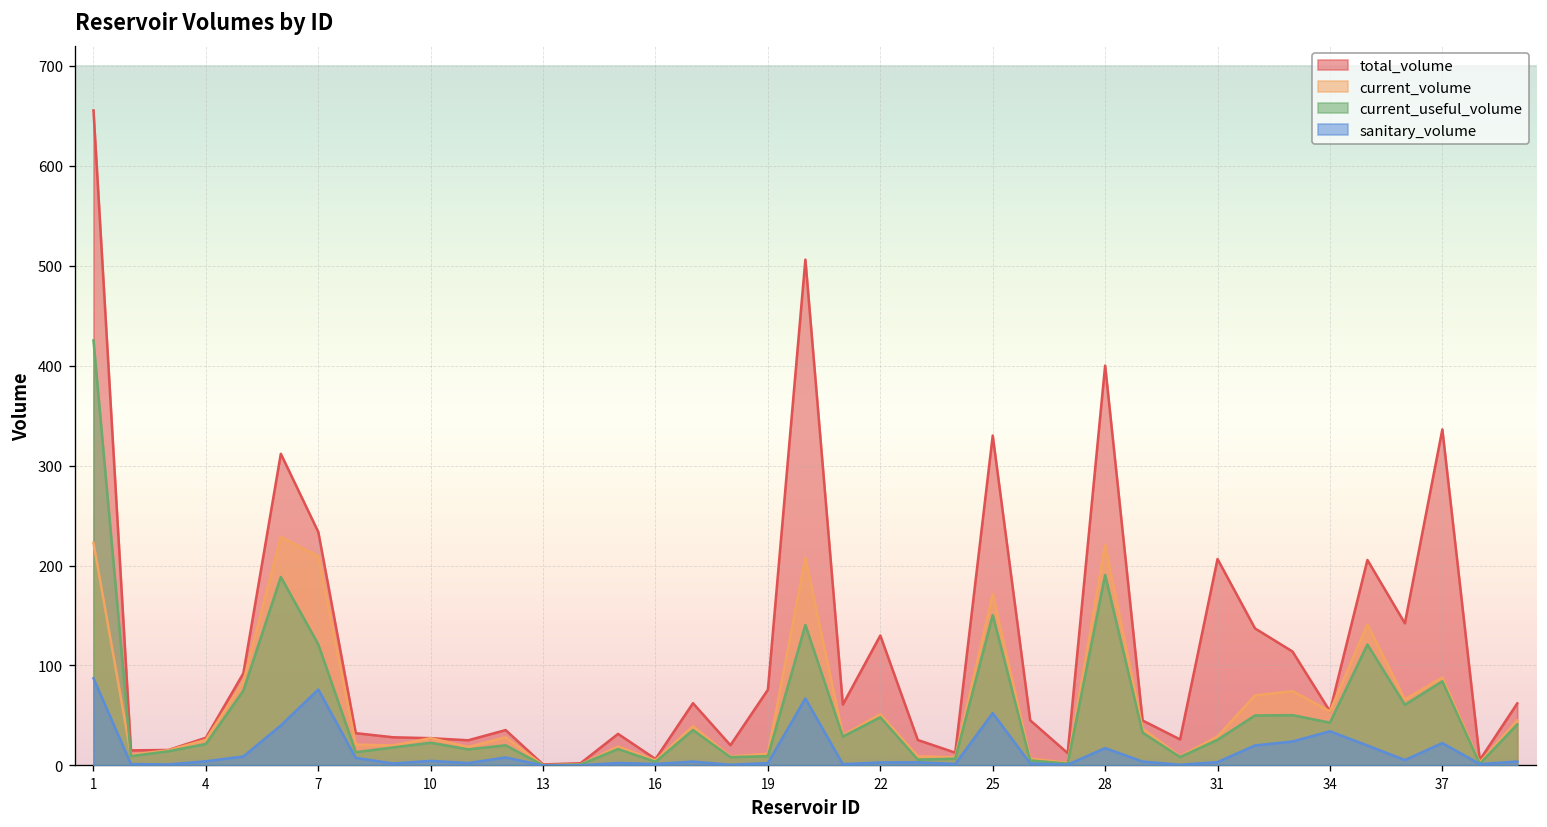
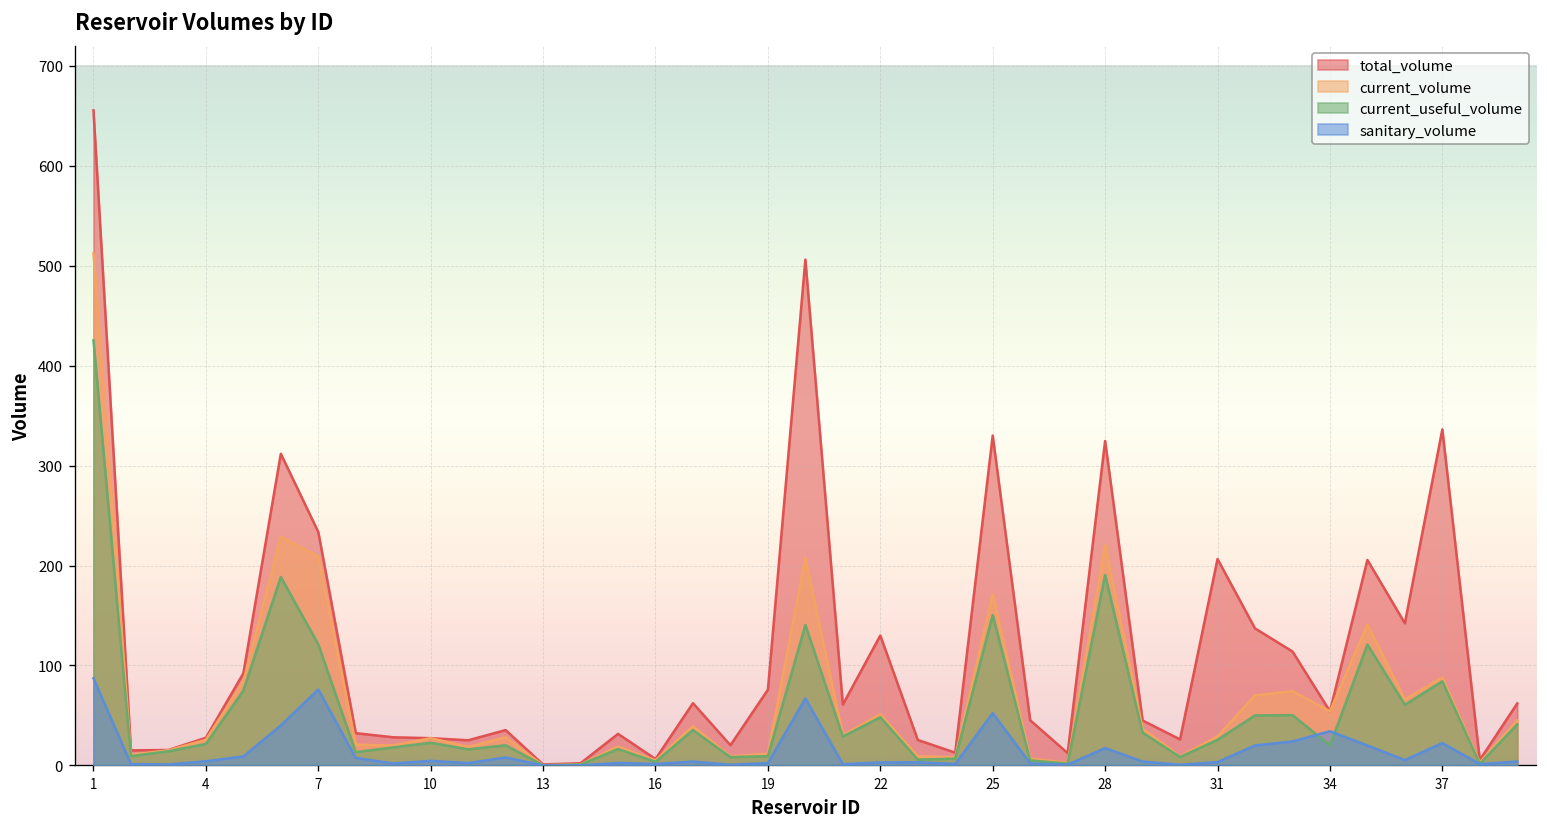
  {
    "total_volume": {
      "1": 660,
      "7": 230,
      "19": 80,
      "22": 130,
      "25": 330,
-     "28": 400,
+     "28": 320,
      "31": 210,
      "37": 340
    },
    "current_volume": {
-     "1": 220,
+     "1": 510,
      "7": 210,
      "25": 170,
      "28": 220,
      "31": 30,
      "37": 90
    },
    "current_useful_volume": {
      "1": 430,
      "4": 20,
      "7": 120,
      "10": 20,
      "25": 150,
      "28": 190,
      "31": 30,
-     "34": 40,
+     "34": 20,
      "37": 80
    },
    "sanitary_volume": {
      "1": 90,
      "4": 0,
      "7": 80,
      "10": 0,
      "19": 0,
      "22": 0,
      "25": 50,
      "28": 20,
      "31": 0,
      "34": 30,
      "37": 20
    }
  }
